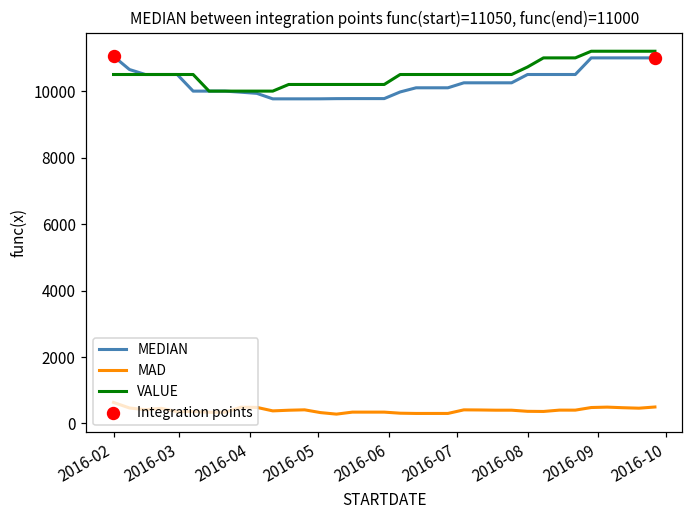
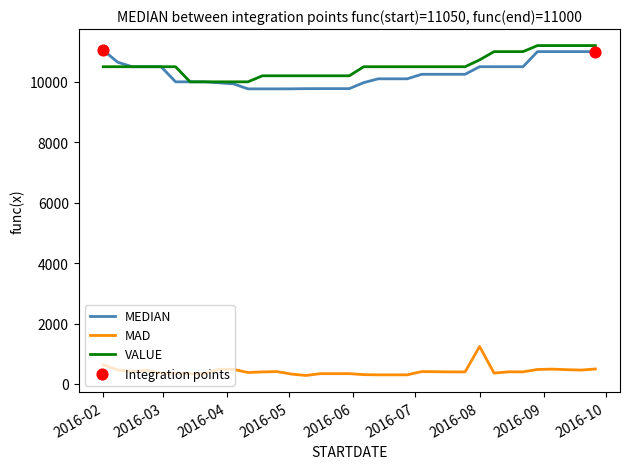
  {
    "MEDIAN": {
      "2016-08": 10500
    },
    "MAD": {
-     "2016-08": 400
+     "2016-08": 1200
    },
    "VALUE": {
      "2016-02": 10500,
      "2016-08": 10700
    }
  }
